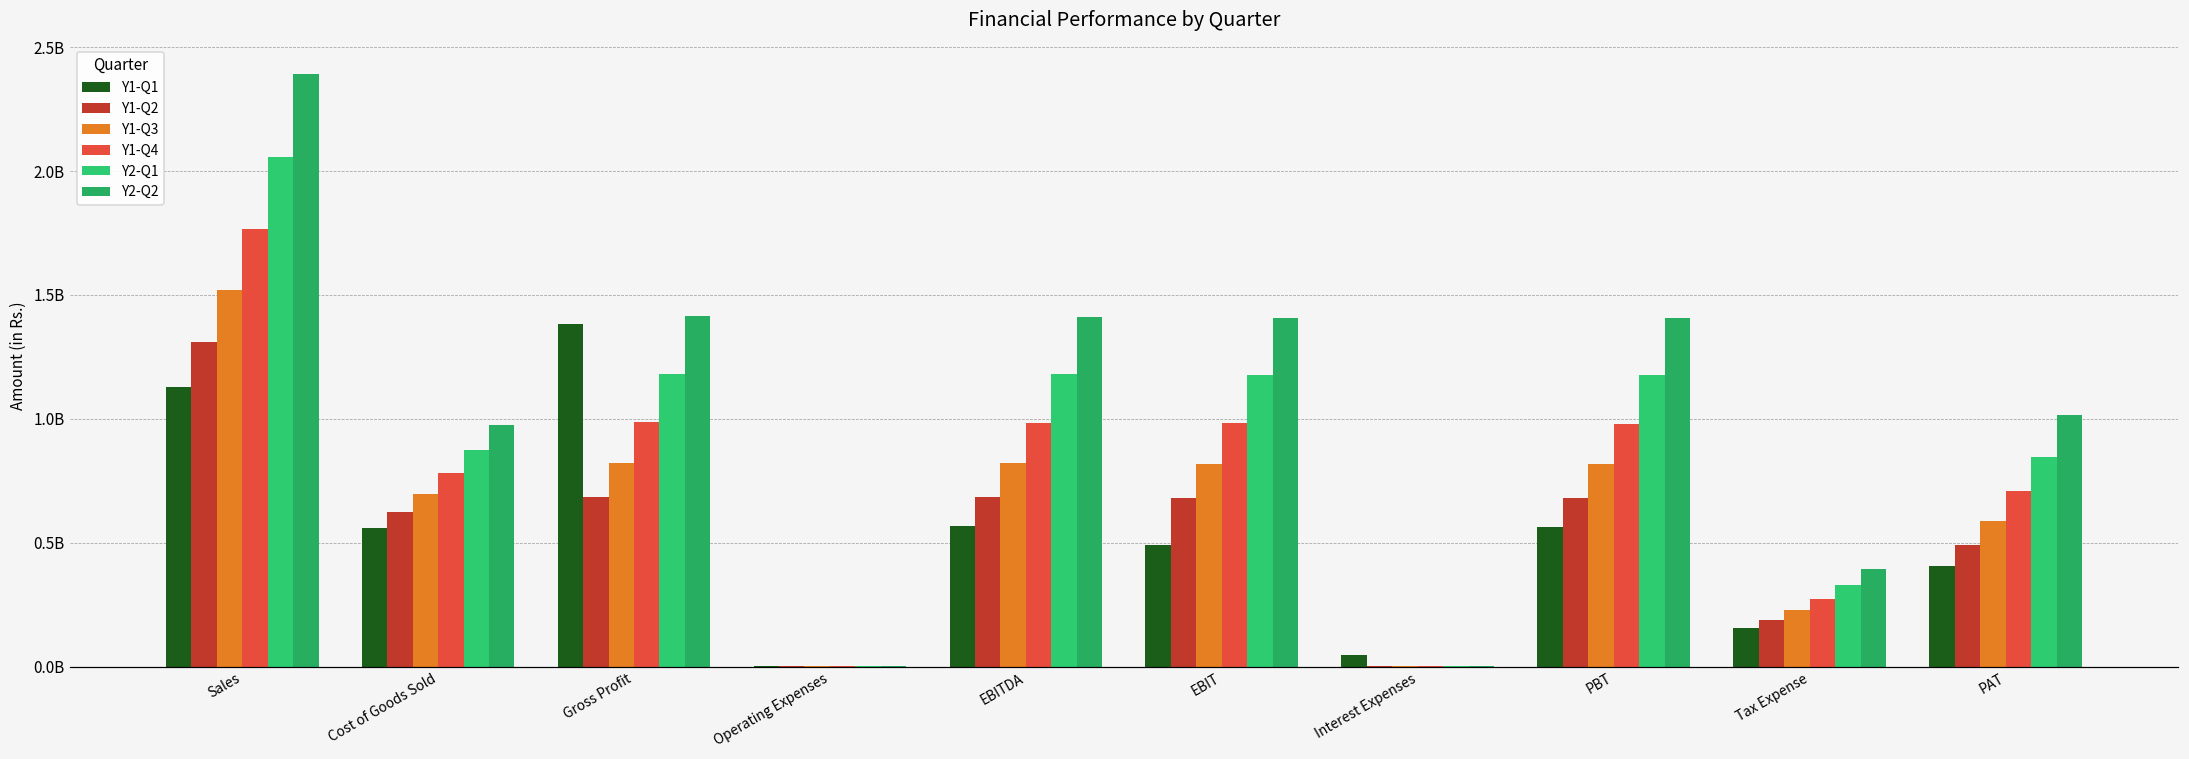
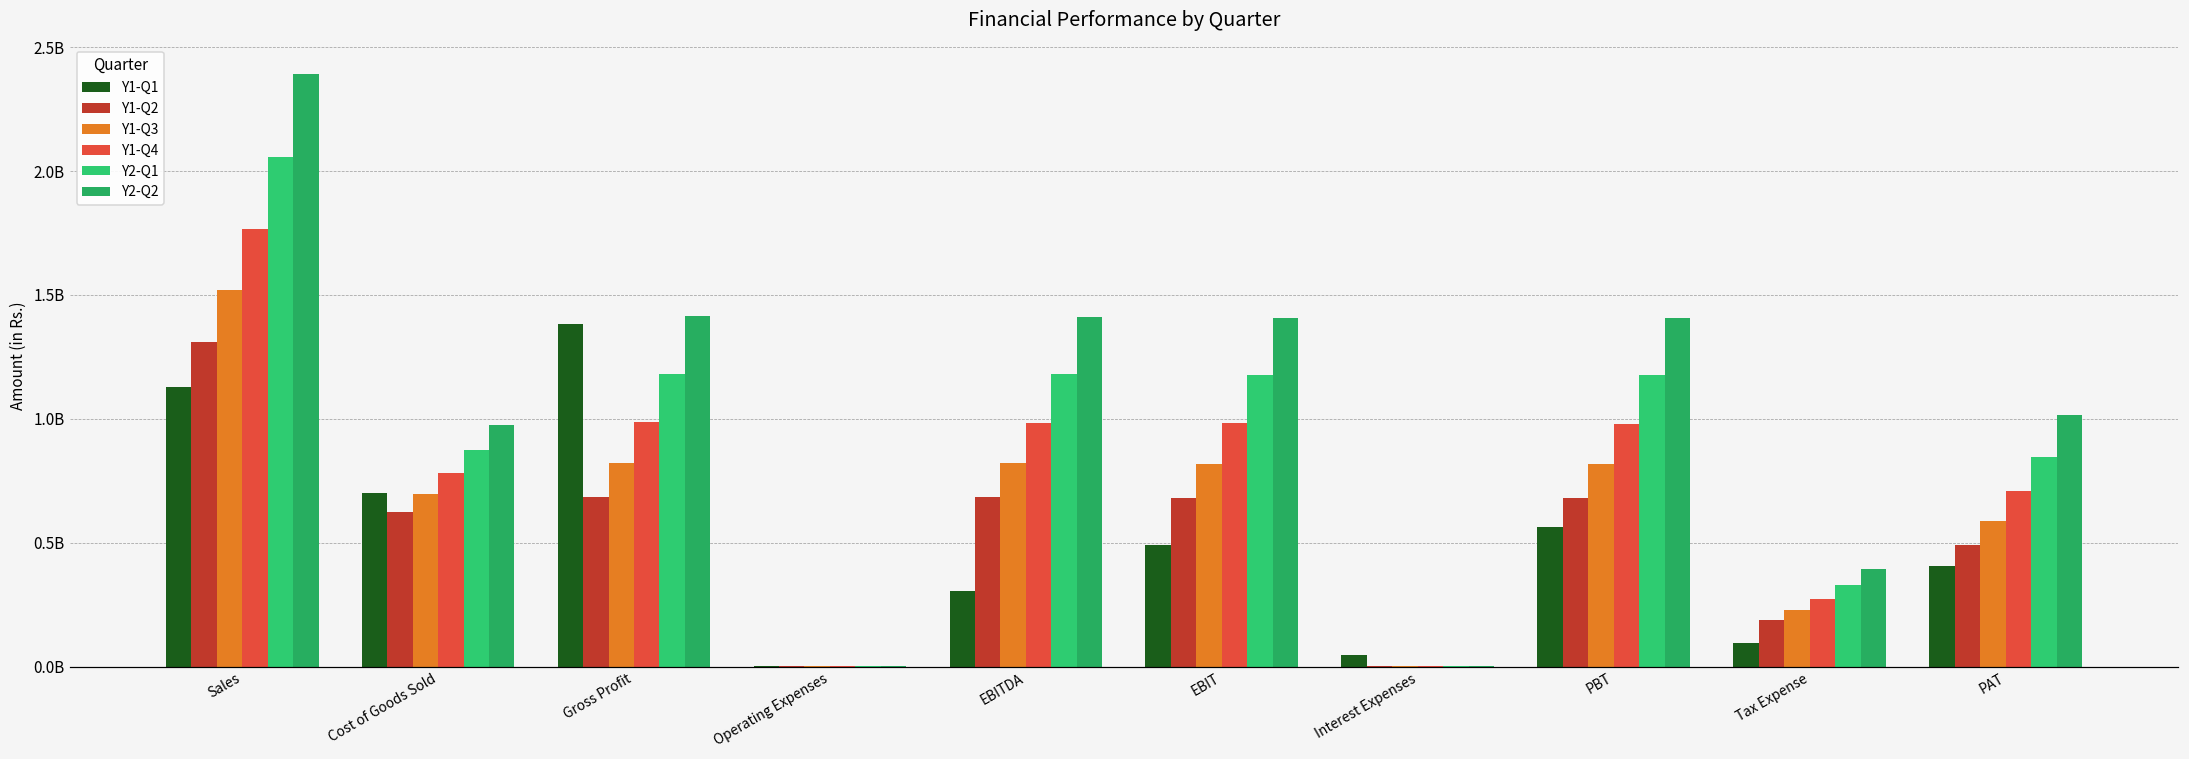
  {
    "Y1-Q1": {
      "Sales": 1130000000,
-     "Cost of Goods Sold": 560000000,
+     "Cost of Goods Sold": 700000000,
      "Gross Profit": 1380000000,
-     "EBITDA": 570000000,
+     "EBITDA": 300000000,
      "EBIT": 490000000,
      "Interest Expenses": 50000000,
      "PBT": 560000000,
-     "Tax Expense": 160000000,
+     "Tax Expense": 90000000,
      "PAT": 410000000
    }
  }
